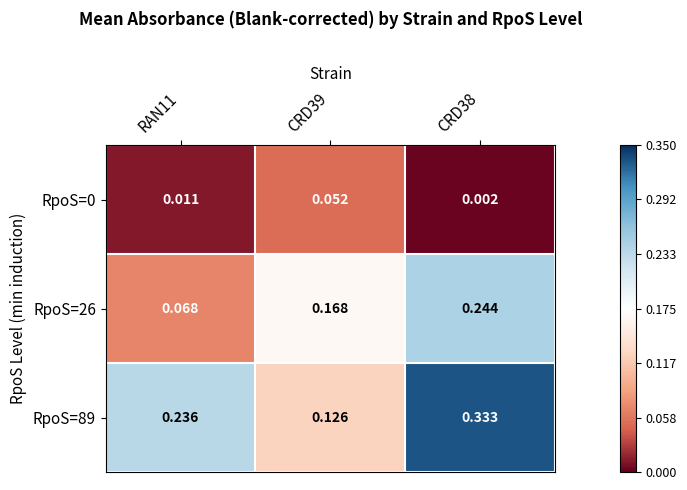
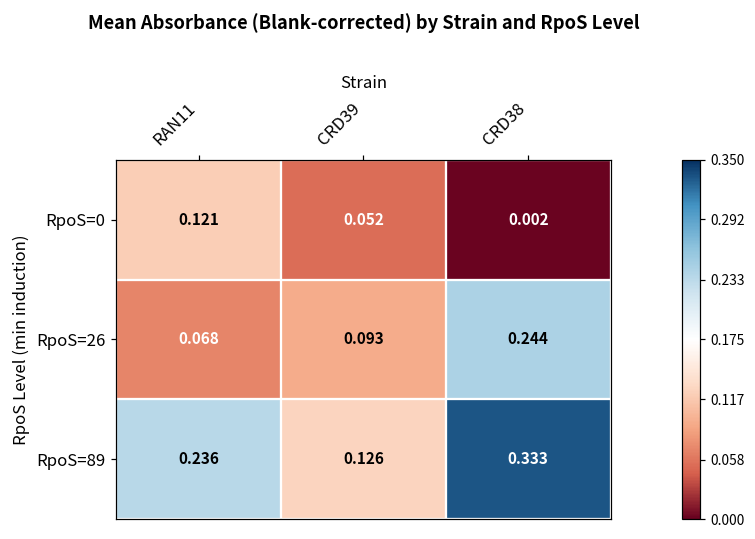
  {
    "RpoS=0": {
-     "RAN11": 0.011,
+     "RAN11": 0.121,
      "CRD39": 0.052,
      "CRD38": 0.002
    },
    "RpoS=26": {
      "RAN11": 0.068,
-     "CRD39": 0.168,
+     "CRD39": 0.093,
      "CRD38": 0.244
    },
    "RpoS=89": {
      "RAN11": 0.236,
      "CRD39": 0.126,
      "CRD38": 0.333
    }
  }
